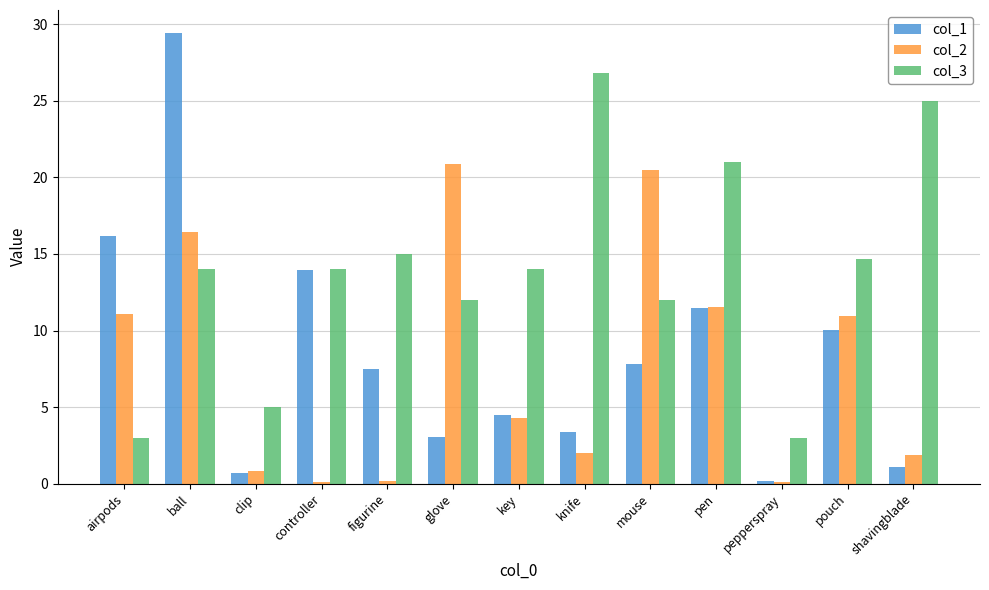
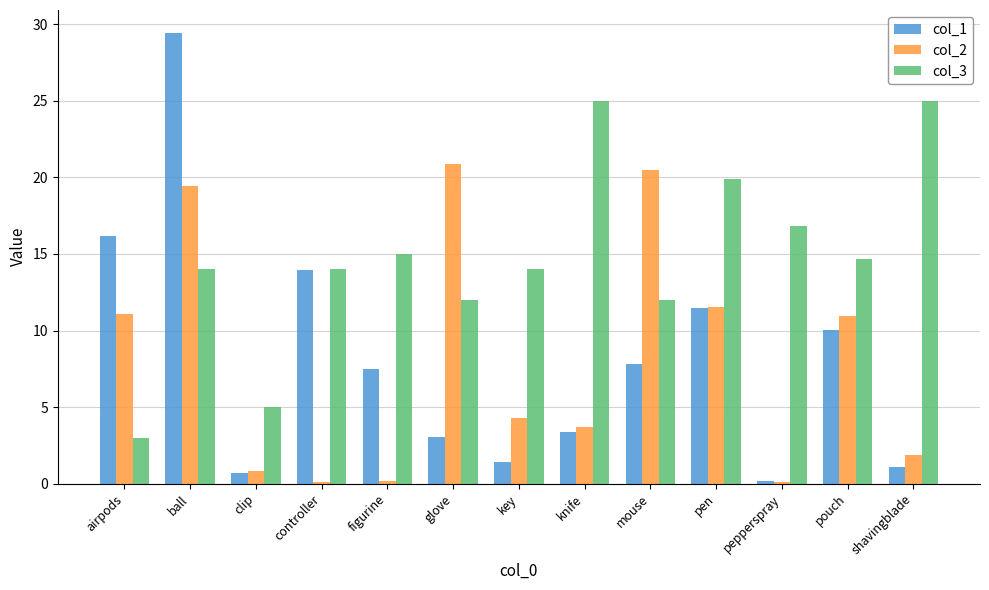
  {
    "col_1": {
      "airpods": 16.2,
      "ball": 29.5,
      "clip": 0.7,
      "controller": 14.0,
      "figurine": 7.5,
      "glove": 3.0,
-     "key": 4.5,
+     "key": 1.4,
      "knife": 3.4,
      "mouse": 7.8,
      "pen": 11.4,
      "pepperspray": 0.2,
      "pouch": 10.0,
      "shavingblade": 1.1
    },
    "col_2": {
      "airpods": 11.1,
-     "ball": 16.5,
+     "ball": 19.5,
      "clip": 0.8,
      "figurine": 0.2,
      "glove": 20.9,
      "key": 4.3,
-     "knife": 2.0,
+     "knife": 3.7,
      "mouse": 20.5,
      "pen": 11.5,
      "pouch": 11.0,
      "shavingblade": 1.9
    },
    "col_3": {
      "airpods": 3.0,
      "ball": 14.0,
      "clip": 5.0,
      "controller": 14.0,
      "figurine": 15.0,
      "glove": 12.0,
      "key": 14.0,
-     "knife": 26.8,
+     "knife": 25.0,
      "mouse": 12.0,
-     "pen": 21.0,
-     "pepperspray": 3.0,
+     "pen": 19.9,
+     "pepperspray": 16.8,
      "pouch": 14.7,
      "shavingblade": 25.0
    }
  }
